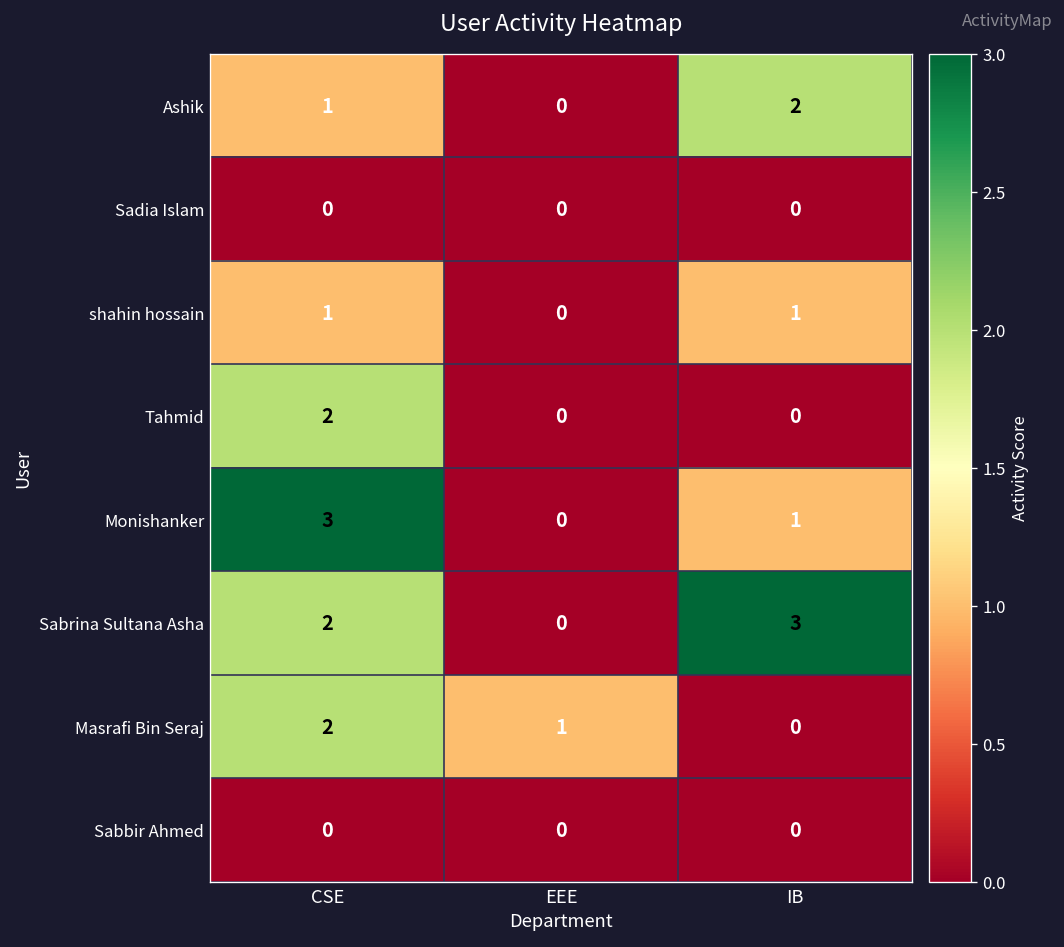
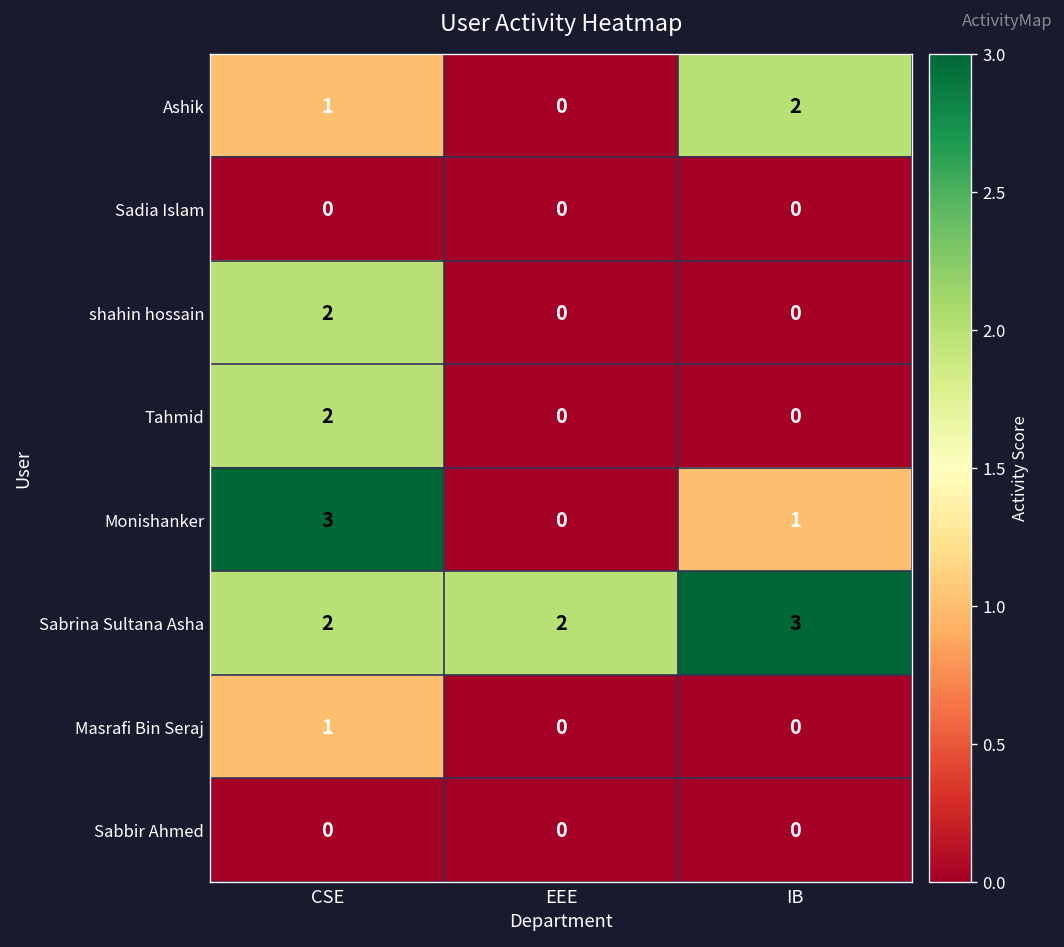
  {
    "Ashik": {
      "CSE": 1,
      "EEE": 0,
      "IB": 2
    },
    "Sadia Islam": {
      "CSE": 0,
      "EEE": 0,
      "IB": 0
    },
    "shahin hossain": {
-     "CSE": 1,
+     "CSE": 2,
      "EEE": 0,
-     "IB": 1
+     "IB": 0
    },
    "Tahmid": {
      "CSE": 2,
      "EEE": 0,
      "IB": 0
    },
    "Monishanker": {
      "CSE": 3,
      "EEE": 0,
      "IB": 1
    },
    "Sabrina Sultana Asha": {
      "CSE": 2,
-     "EEE": 0,
+     "EEE": 2,
      "IB": 3
    },
    "Masrafi Bin Seraj": {
-     "CSE": 2,
-     "EEE": 1,
+     "CSE": 1,
+     "EEE": 0,
      "IB": 0
    },
    "Sabbir Ahmed": {
      "CSE": 0,
      "EEE": 0,
      "IB": 0
    }
  }
